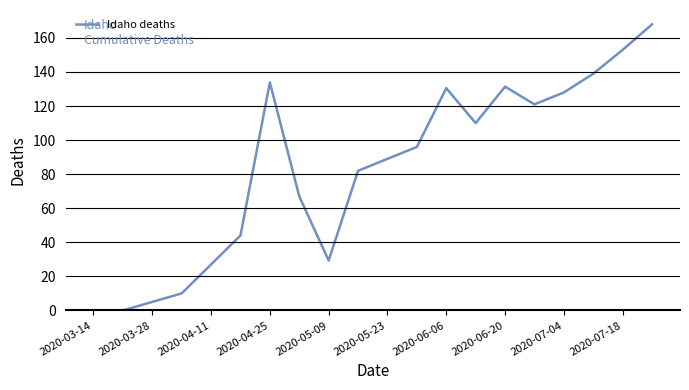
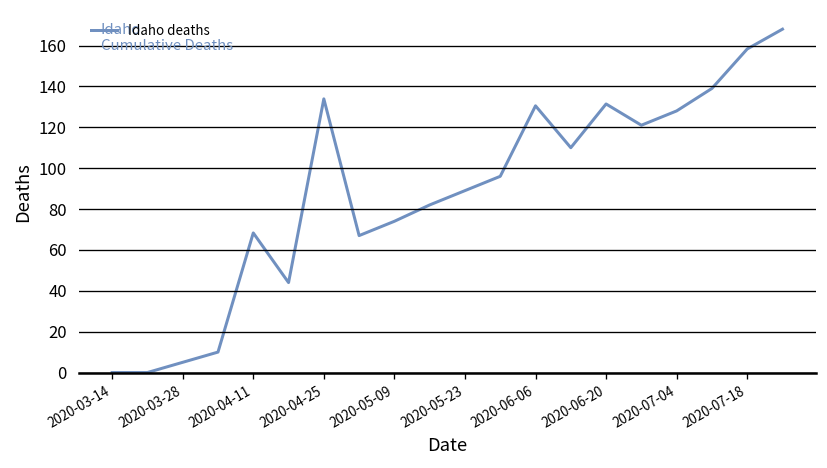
  {
    "2020-03-14": 0,
    "2020-03-28": 5,
-   "2020-04-11": 27,
+   "2020-04-11": 68,
    "2020-04-25": 134,
-   "2020-05-09": 29,
+   "2020-05-09": 74,
    "2020-05-23": 89,
    "2020-06-06": 131,
    "2020-06-20": 131,
    "2020-07-04": 128,
-   "2020-07-18": 153
+   "2020-07-18": 158
  }
